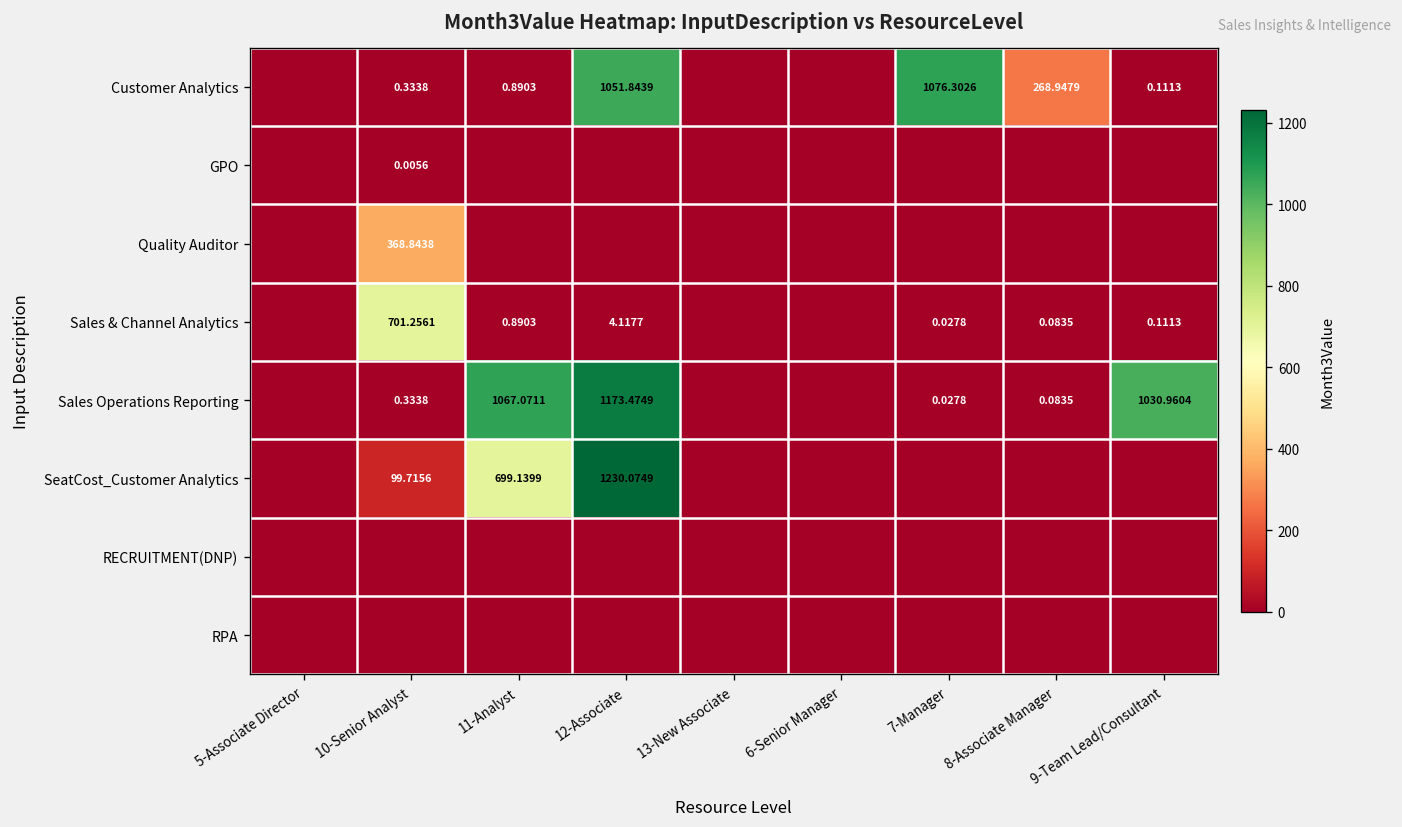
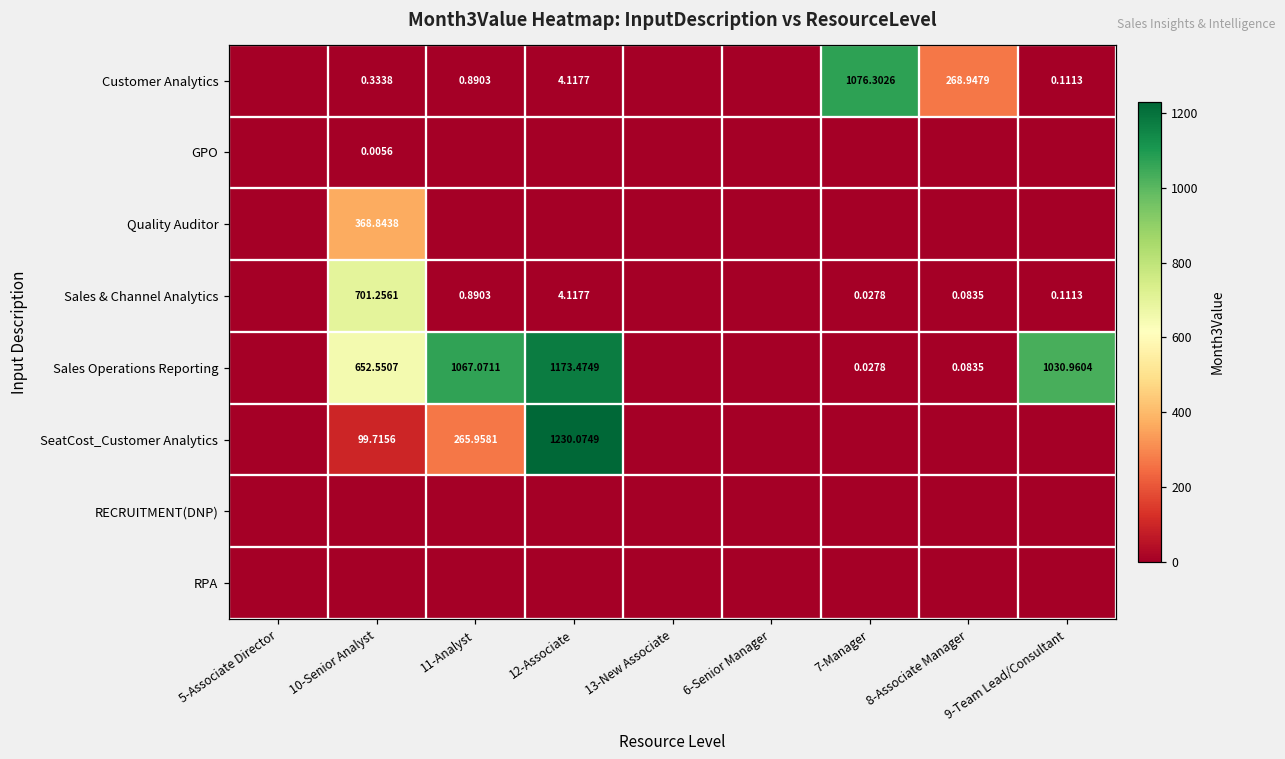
  {
    "Customer Analytics": {
      "10-Senior Analyst": 0.3338,
      "11-Analyst": 0.8903,
-     "12-Associate": 1051.8439,
+     "12-Associate": 4.1177,
      "7-Manager": 1076.3026,
      "8-Associate Manager": 268.9479,
      "9-Team Lead/Consultant": 0.1113
    },
    "GPO": {
      "10-Senior Analyst": 0.0056
    },
    "Quality Auditor": {
      "10-Senior Analyst": 368.8438
    },
    "Sales & Channel Analytics": {
      "10-Senior Analyst": 701.2561,
      "11-Analyst": 0.8903,
      "12-Associate": 4.1177,
      "7-Manager": 0.0278,
      "8-Associate Manager": 0.0835,
      "9-Team Lead/Consultant": 0.1113
    },
    "Sales Operations Reporting": {
-     "10-Senior Analyst": 0.3338,
+     "10-Senior Analyst": 652.5507,
      "11-Analyst": 1067.0711,
      "12-Associate": 1173.4749,
      "7-Manager": 0.0278,
      "8-Associate Manager": 0.0835,
      "9-Team Lead/Consultant": 1030.9604
    },
    "SeatCost_Customer Analytics": {
      "10-Senior Analyst": 99.7156,
-     "11-Analyst": 699.1399,
+     "11-Analyst": 265.9581,
      "12-Associate": 1230.0749
    }
  }
